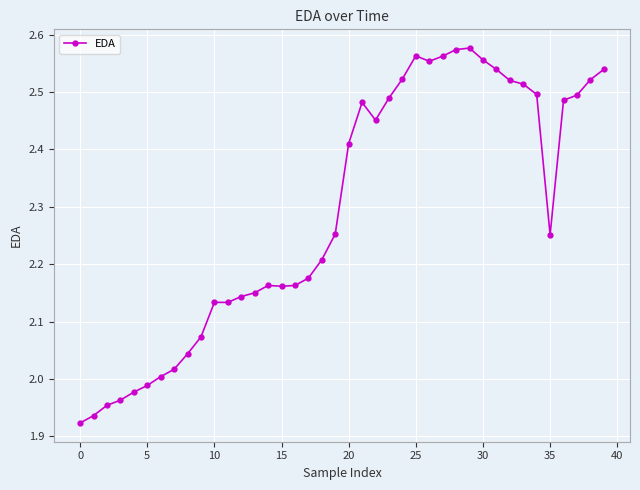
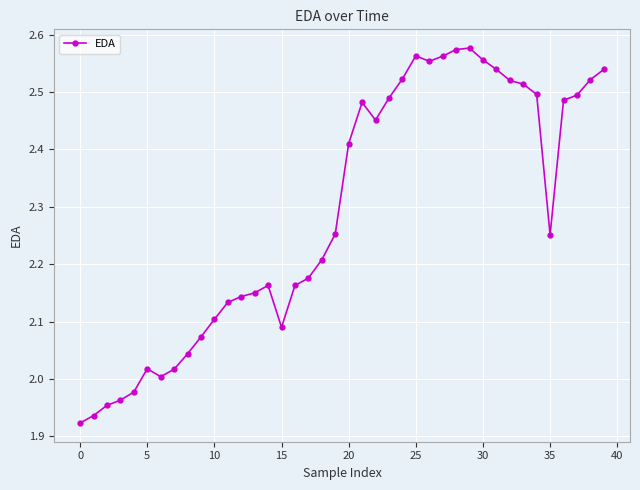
  {
    "0": 1.92,
-   "5": 1.99,
-   "10": 2.13,
-   "15": 2.16,
+   "5": 2.02,
+   "10": 2.10,
+   "15": 2.09,
    "20": 2.41,
    "25": 2.56,
    "30": 2.56,
    "35": 2.25
  }
